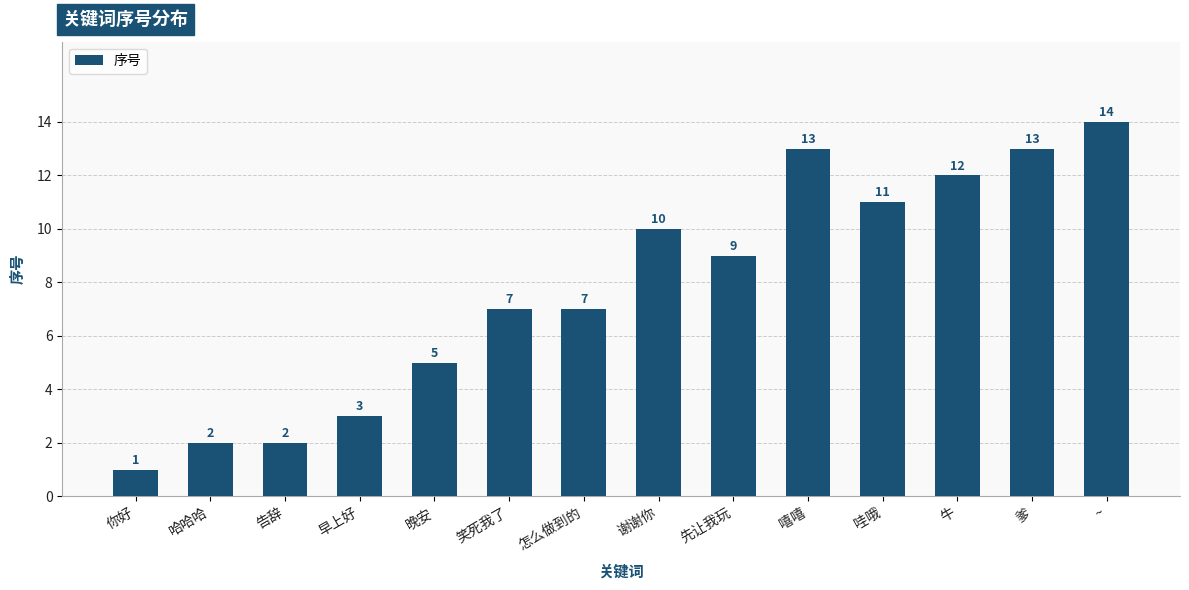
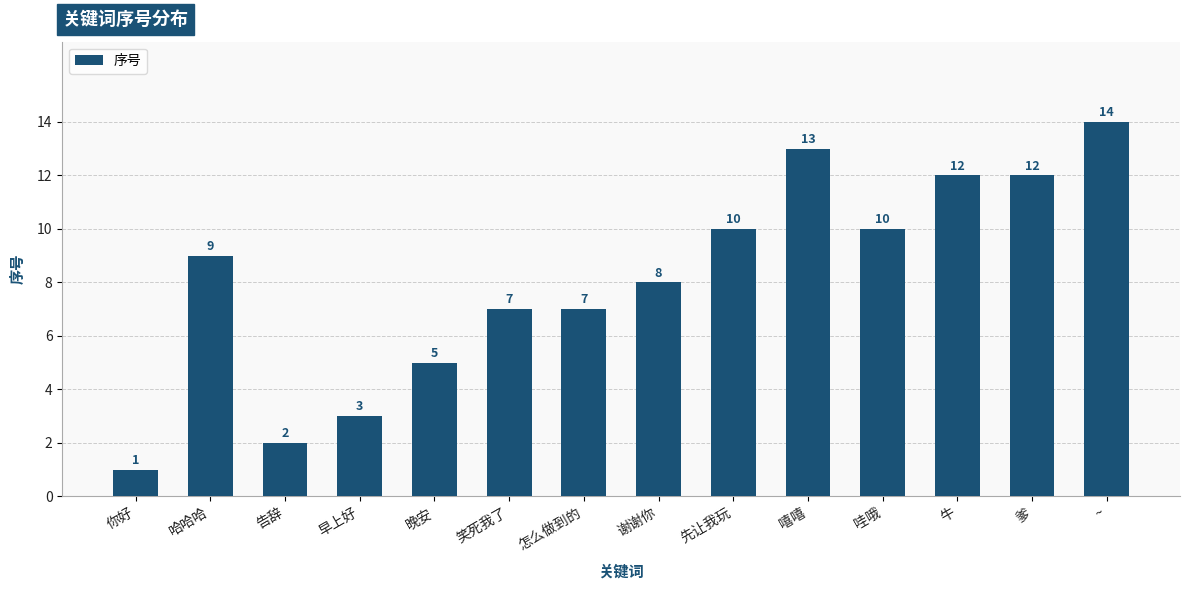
  {
    "你好": 1,
-   "哈哈哈": 2,
+   "哈哈哈": 9,
    "告辞": 2,
    "早上好": 3,
    "晚安": 5,
    "笑死我了": 7,
    "怎么做到的": 7,
-   "谢谢你": 10,
-   "先让我玩": 9,
+   "谢谢你": 8,
+   "先让我玩": 10,
    "嘻嘻": 13,
-   "哇哦": 11,
+   "哇哦": 10,
    "牛": 12,
-   "爹": 13,
+   "爹": 12,
    "~": 14
  }
